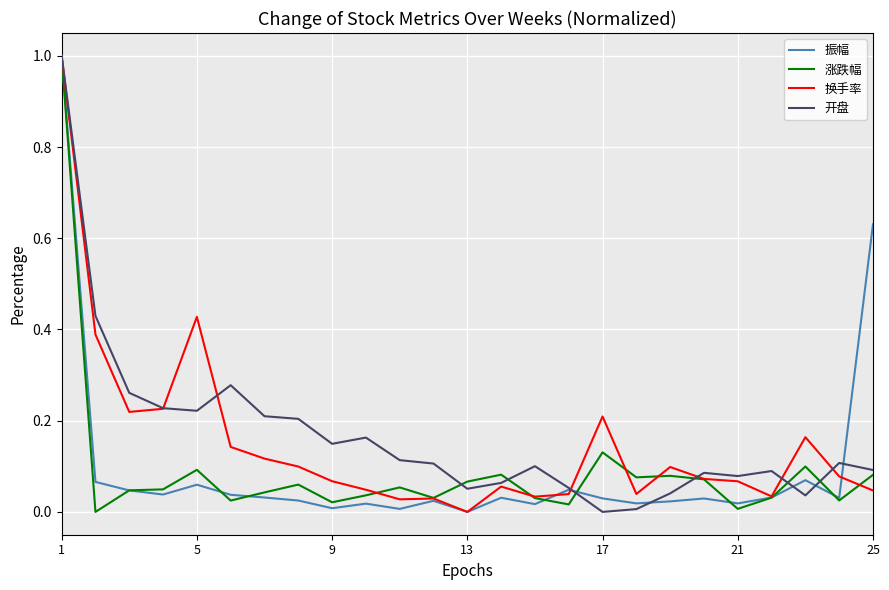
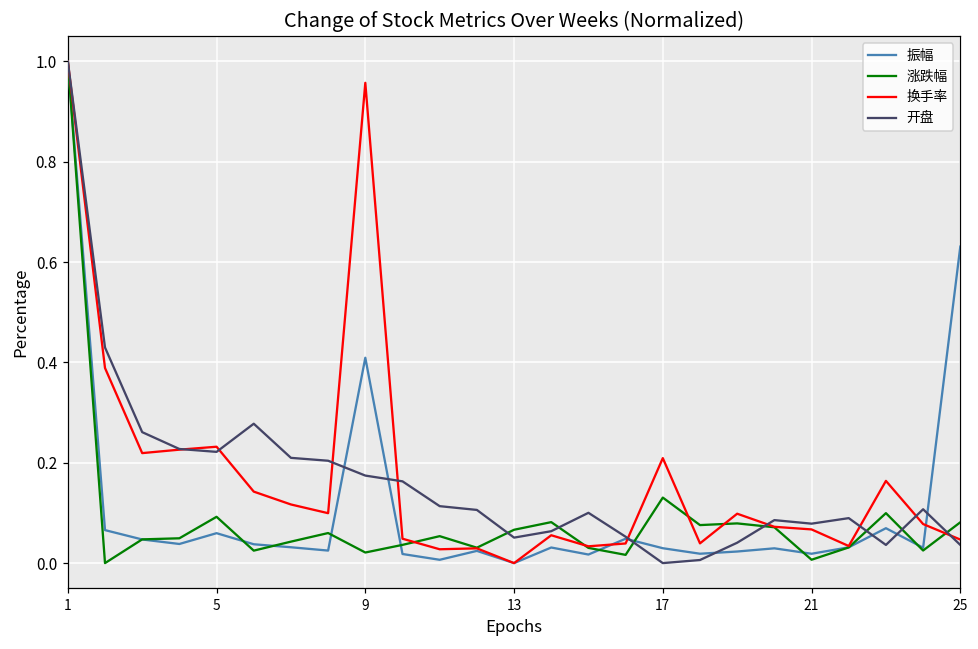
  {
    "振幅": {
      "5": 0.06,
-     "9": 0.01,
+     "9": 0.41,
      "17": 0.03,
      "21": 0.02,
      "25": 0.63
    },
    "涨跌幅": {
      "5": 0.09,
      "9": 0.02,
      "13": 0.07,
      "17": 0.13,
      "21": 0.01,
      "25": 0.08
    },
    "换手率": {
-     "5": 0.43,
-     "9": 0.07,
+     "5": 0.23,
+     "9": 0.96,
      "17": 0.21,
      "21": 0.07,
      "25": 0.05
    },
    "开盘": {
      "5": 0.22,
-     "9": 0.15,
+     "9": 0.17,
      "13": 0.05,
      "17": 0.00,
      "21": 0.08,
-     "25": 0.09
+     "25": 0.04
    }
  }
